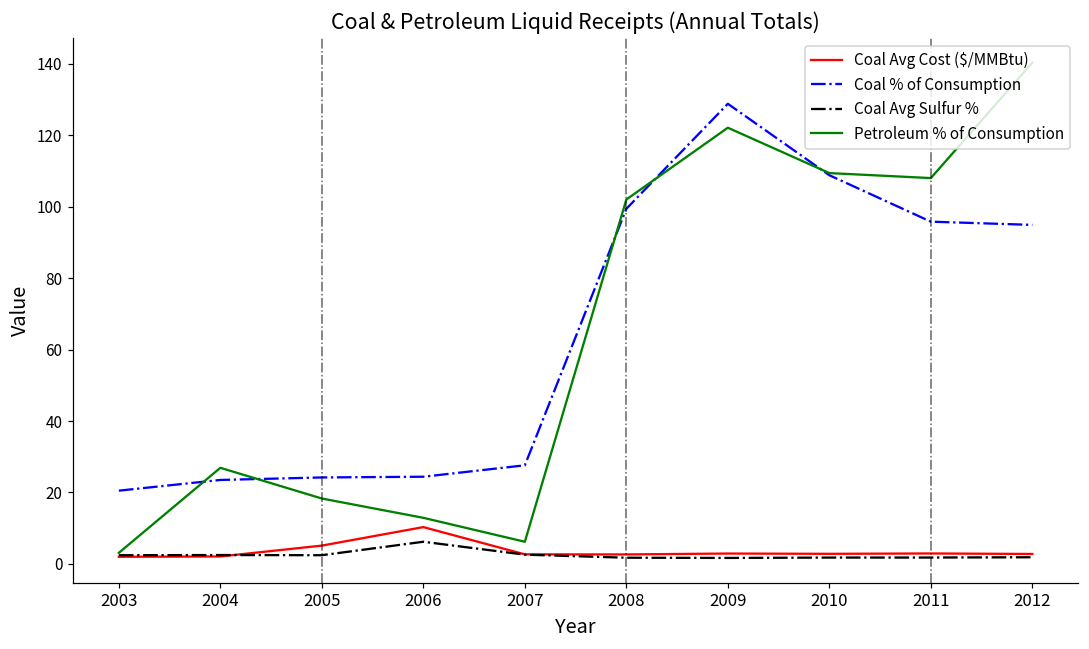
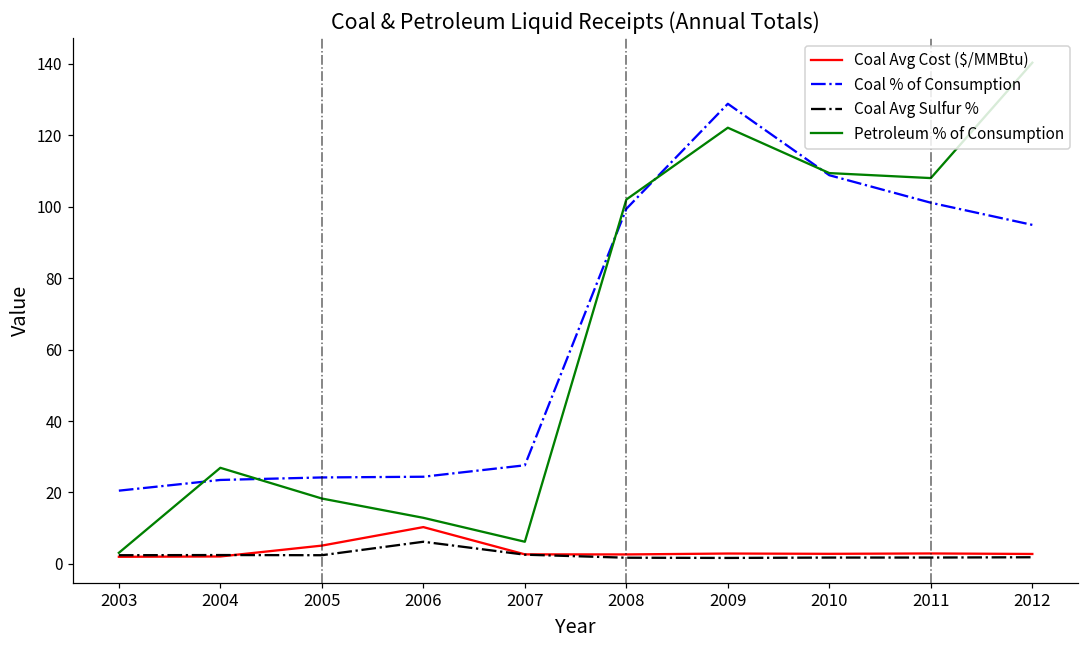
  {
    "Coal Avg Cost ($/MMBtu)": {
      "2005": 5,
      "2006": 10,
      "2008": 3,
      "2009": 3,
      "2010": 3,
      "2011": 3,
      "2012": 3
    },
    "Coal % of Consumption": {
      "2003": 21,
      "2004": 24,
      "2005": 24,
      "2006": 24,
      "2007": 28,
      "2008": 99,
      "2009": 129,
-     "2011": 96,
+     "2011": 101,
      "2012": 95
    },
    "Coal Avg Sulfur %": {
      "2005": 2,
      "2006": 6,
      "2008": 2,
      "2009": 2,
      "2010": 2,
      "2011": 2,
      "2012": 2
    },
    "Petroleum % of Consumption": {
      "2004": 27,
      "2005": 18,
      "2006": 13,
      "2007": 6,
      "2008": 102,
      "2009": 122,
      "2011": 108
    }
  }
